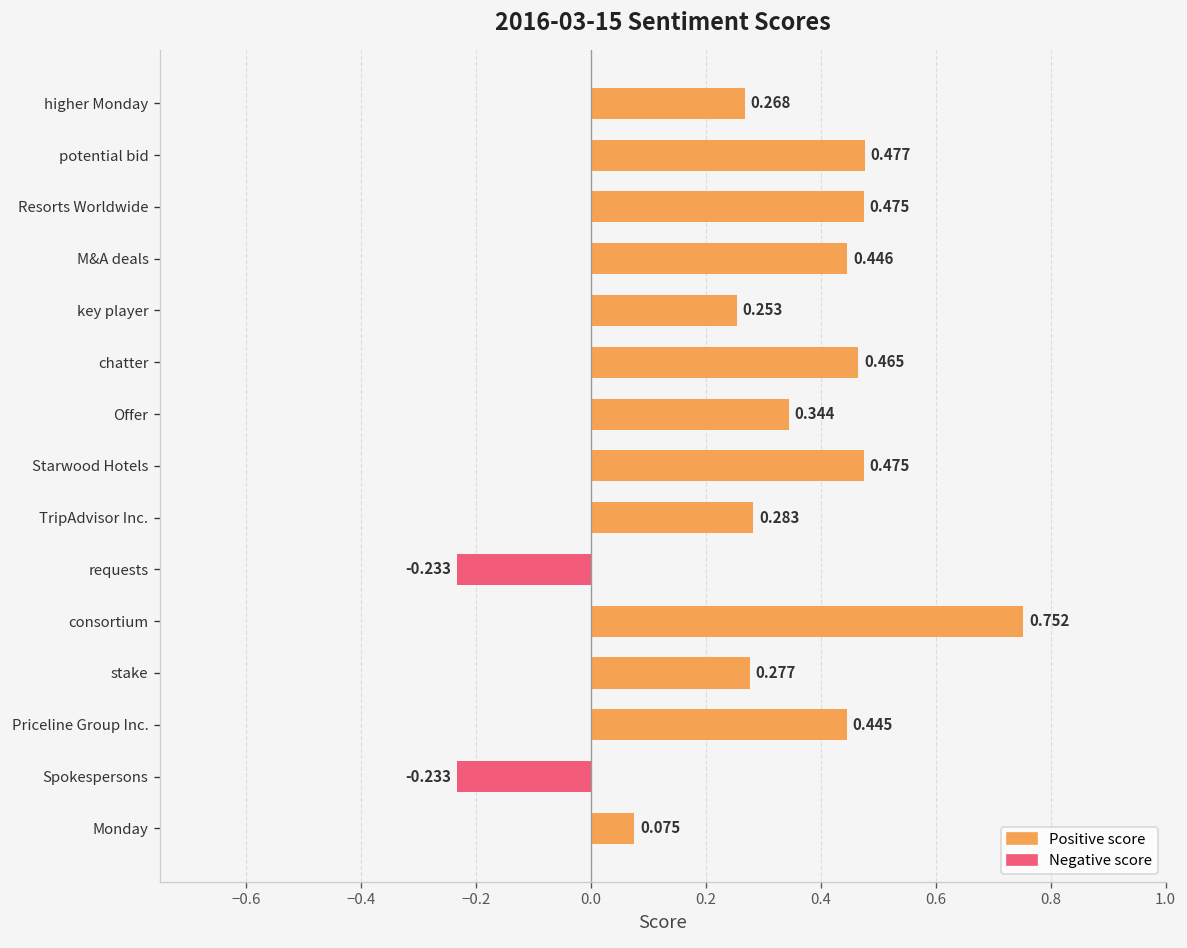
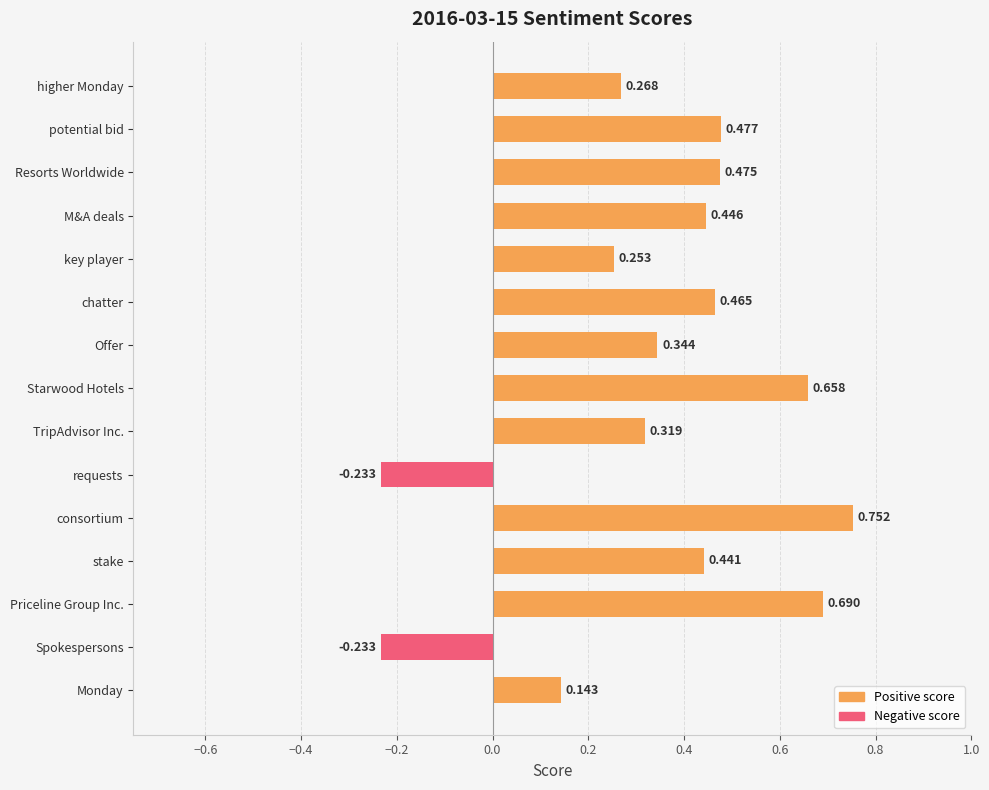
  {
    "higher Monday": 0.268,
    "potential bid": 0.477,
    "Resorts Worldwide": 0.475,
    "M&A deals": 0.446,
    "key player": 0.253,
    "chatter": 0.465,
    "Offer": 0.344,
-   "Starwood Hotels": 0.475,
-   "TripAdvisor Inc.": 0.283,
+   "Starwood Hotels": 0.658,
+   "TripAdvisor Inc.": 0.319,
    "requests": -0.233,
    "consortium": 0.752,
-   "stake": 0.277,
-   "Priceline Group Inc.": 0.445,
+   "stake": 0.441,
+   "Priceline Group Inc.": 0.690,
    "Spokespersons": -0.233,
-   "Monday": 0.075
+   "Monday": 0.143
  }
